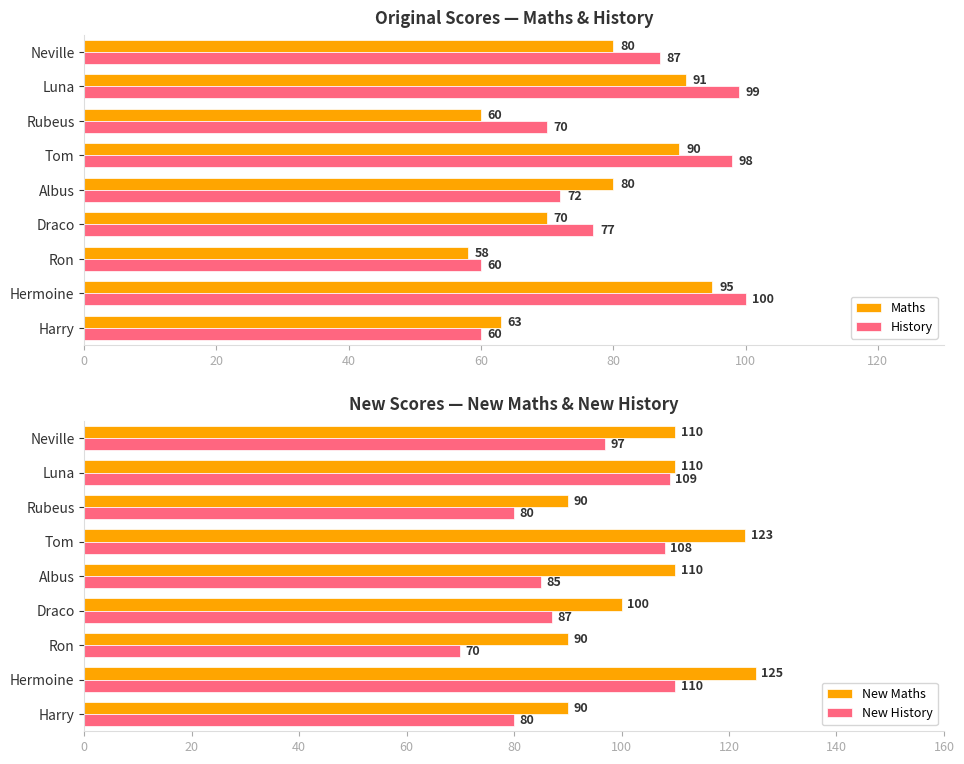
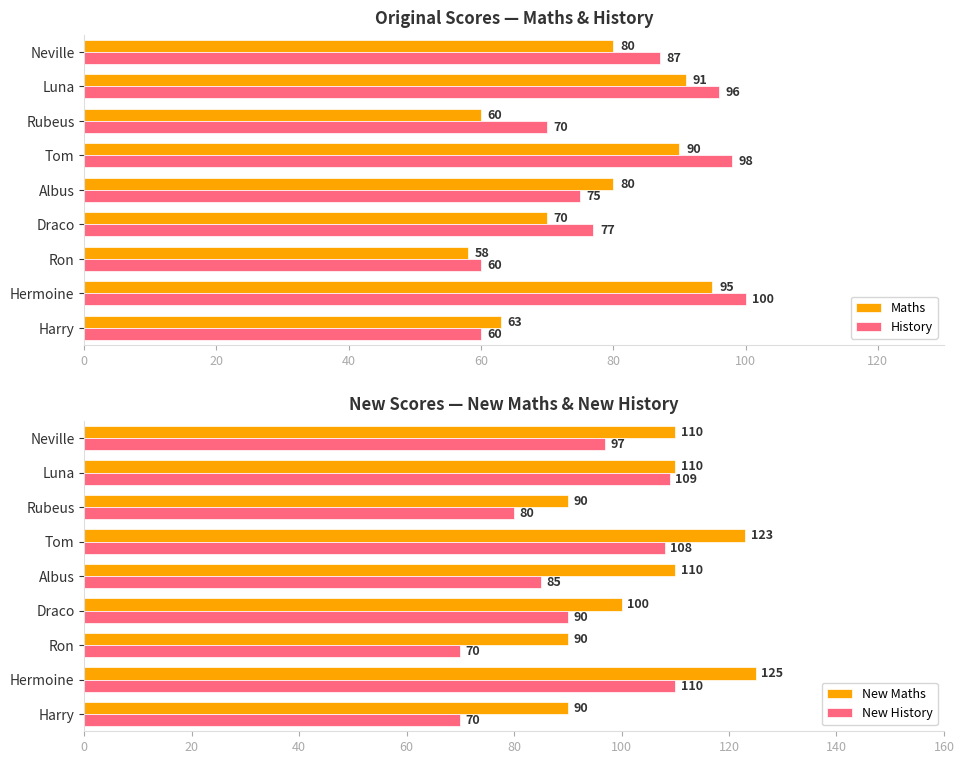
  {
    "Original Scores — Maths & History": {
      "Maths": {
        "Neville": 80,
        "Luna": 91,
        "Rubeus": 60,
        "Tom": 90,
        "Albus": 80,
        "Draco": 70,
        "Ron": 58,
        "Hermoine": 95,
        "Harry": 63
      },
      "History": {
        "Neville": 87,
-       "Luna": 99,
+       "Luna": 96,
        "Rubeus": 70,
        "Tom": 98,
-       "Albus": 72,
+       "Albus": 75,
        "Draco": 77,
        "Ron": 60,
        "Hermoine": 100,
        "Harry": 60
      }
    },
    "New Scores — New Maths & New History": {
      "New Maths": {
        "Neville": 110,
        "Luna": 110,
        "Rubeus": 90,
        "Tom": 123,
        "Albus": 110,
        "Draco": 100,
        "Ron": 90,
        "Hermoine": 125,
        "Harry": 90
      },
      "New History": {
        "Neville": 97,
        "Luna": 109,
        "Rubeus": 80,
        "Tom": 108,
        "Albus": 85,
-       "Draco": 87,
+       "Draco": 90,
        "Ron": 70,
        "Hermoine": 110,
-       "Harry": 80
+       "Harry": 70
      }
    }
  }
